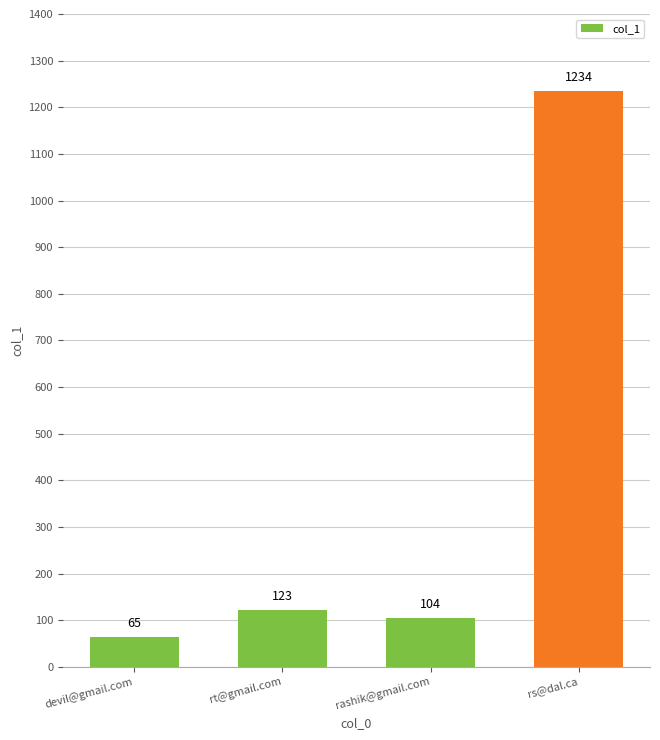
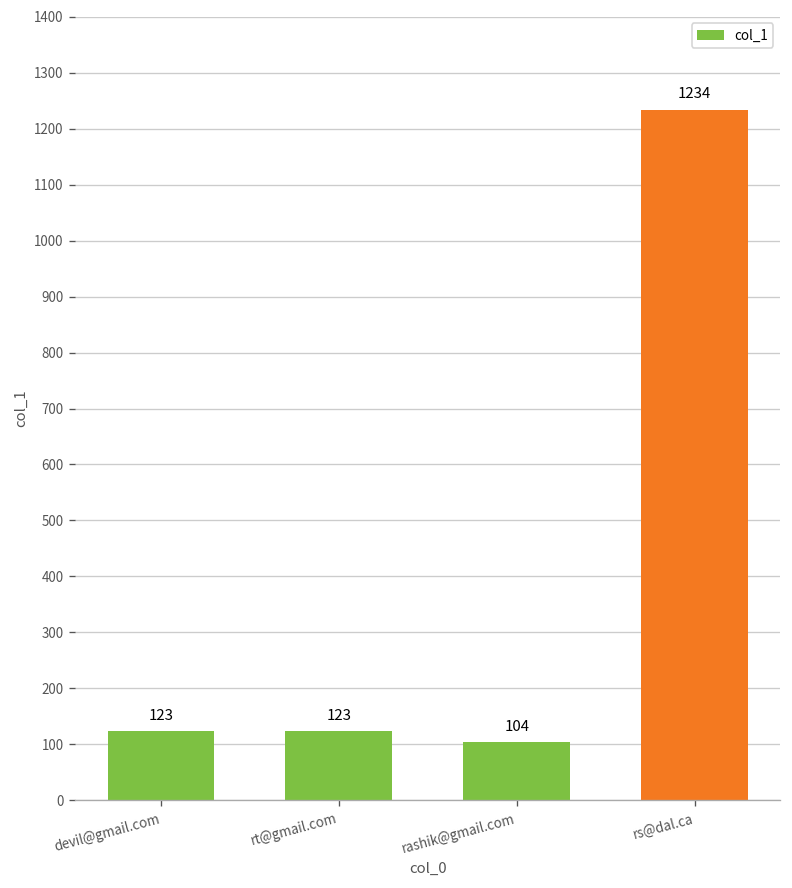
  {
-   "devil@gmail.com": 65,
+   "devil@gmail.com": 123,
    "rt@gmail.com": 123,
    "rashik@gmail.com": 104,
    "rs@dal.ca": 1234
  }
